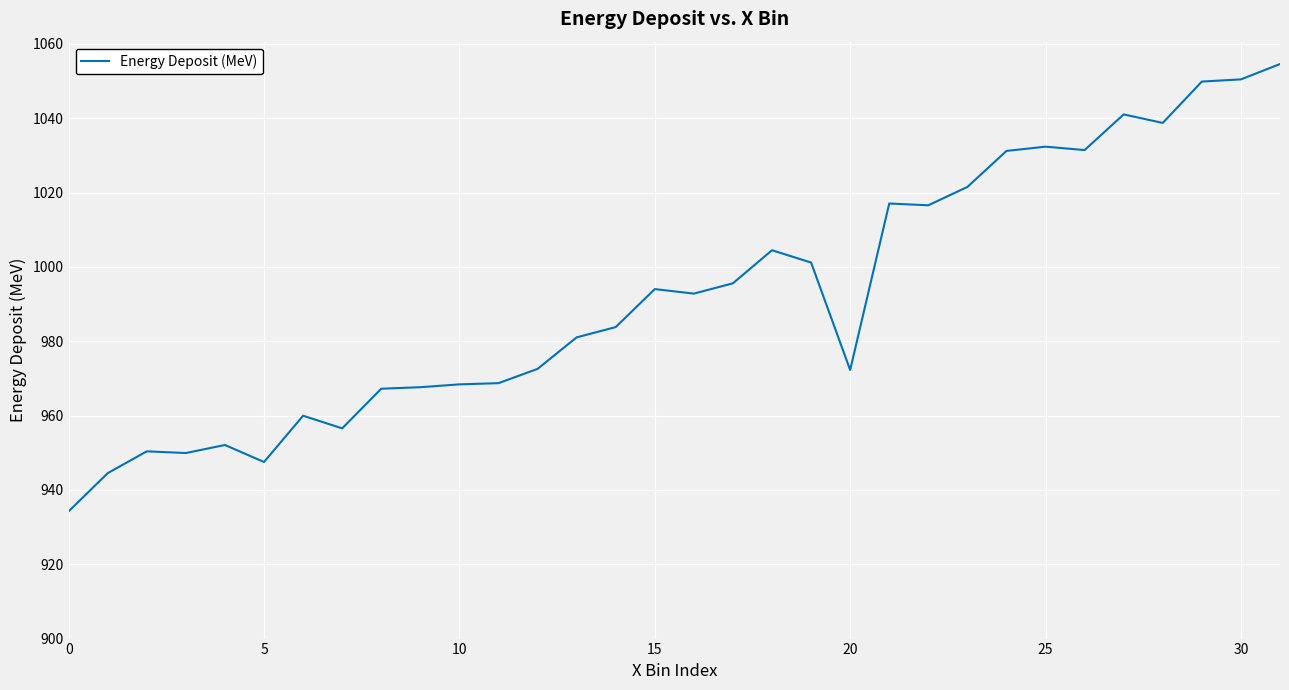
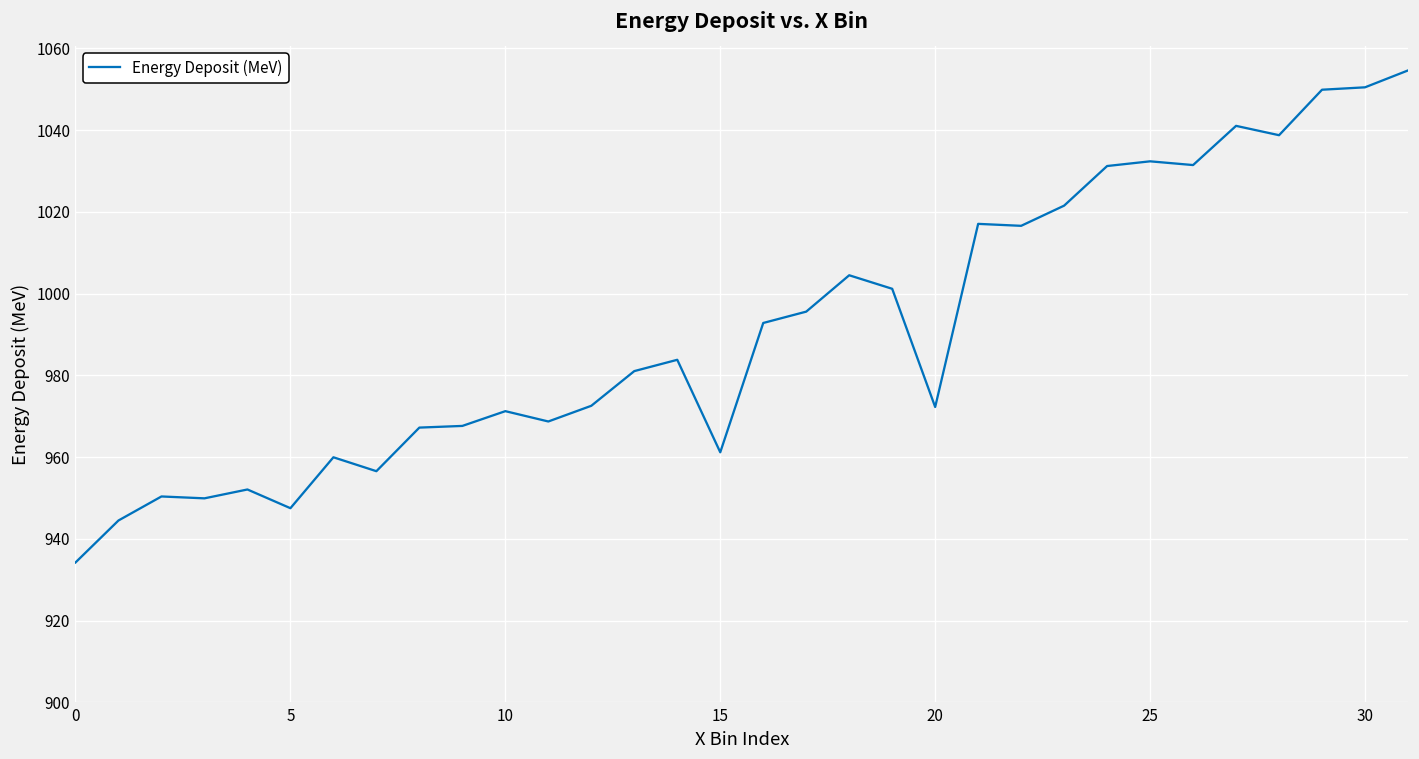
  {
    "0": 934,
    "5": 948,
-   "10": 968,
-   "15": 994,
+   "10": 971,
+   "15": 961,
    "20": 972,
    "25": 1032,
    "30": 1050
  }
